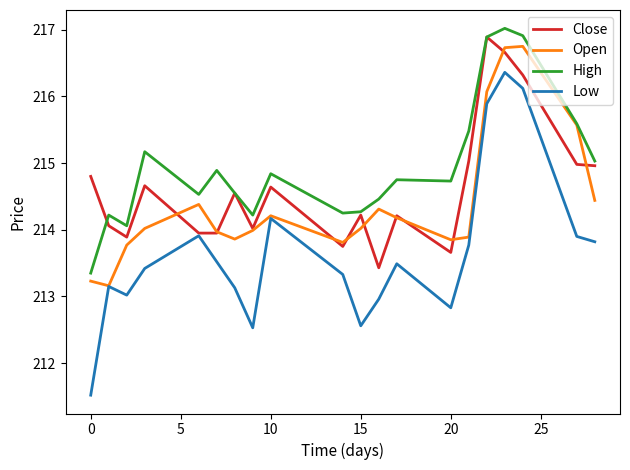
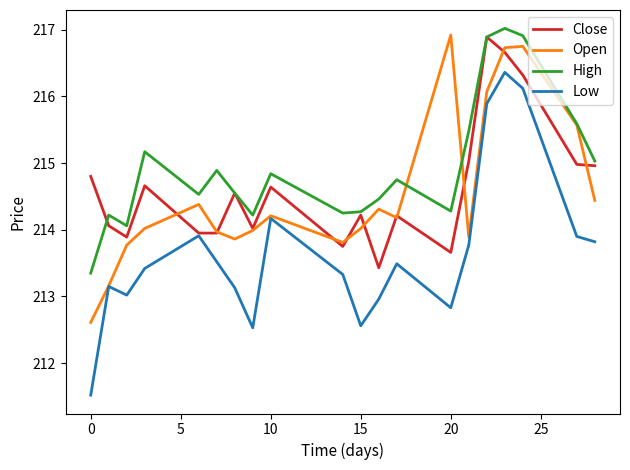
  {
    "Close": {
      "0": 214.8,
      "10": 214.6,
      "15": 214.2,
      "20": 213.7
    },
    "Open": {
-     "0": 213.2,
+     "0": 212.6,
      "10": 214.2,
      "15": 214.0,
-     "20": 213.9
+     "20": 216.9
    },
    "High": {
      "0": 213.4,
      "10": 214.8,
      "15": 214.3,
-     "20": 214.7
+     "20": 214.3
    },
    "Low": {
      "0": 211.5,
      "10": 214.2,
      "15": 212.6,
      "20": 212.8
    }
  }
